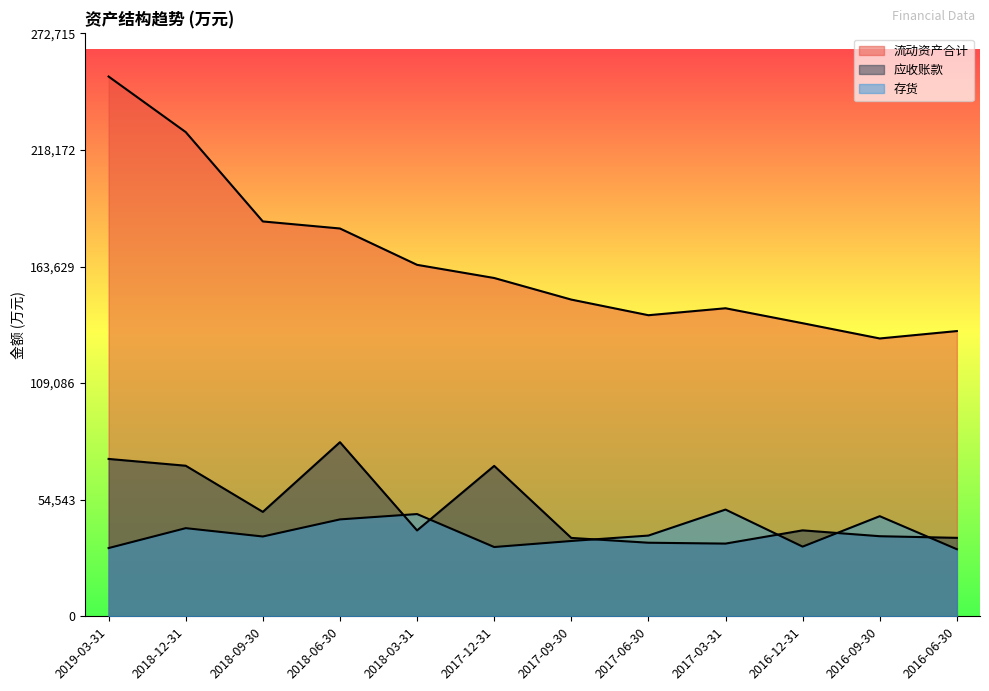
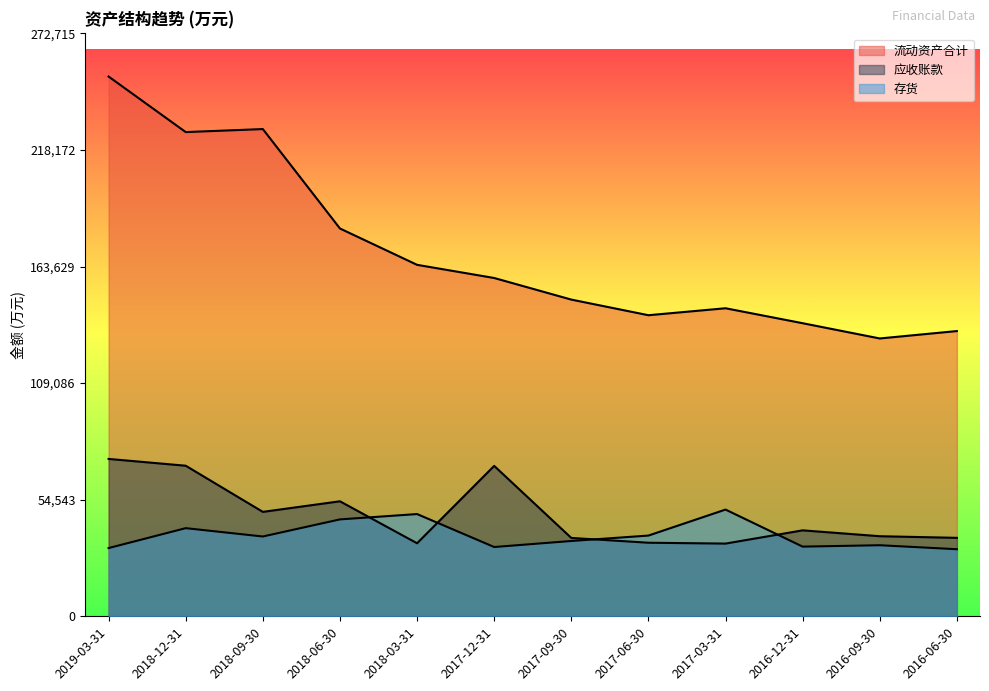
  {
    "流动资产合计": {
      "2019-03-31": "253,000",
      "2018-12-31": "227,000",
-     "2018-09-30": "185,000",
+     "2018-09-30": "228,000",
      "2018-06-30": "181,000",
      "2018-03-31": "164,000",
      "2017-12-31": "158,000",
      "2017-09-30": "148,000",
      "2017-06-30": "141,000",
      "2017-03-31": "144,000",
      "2016-12-31": "137,000",
      "2016-09-30": "130,000",
      "2016-06-30": "133,000"
    },
    "应收账款": {
      "2019-03-31": "74,000",
      "2018-12-31": "70,000",
      "2018-09-30": "49,000",
-     "2018-06-30": "81,000",
-     "2018-03-31": "40,000",
+     "2018-06-30": "54,000",
+     "2018-03-31": "34,000",
      "2017-12-31": "70,000",
      "2017-09-30": "37,000",
      "2017-06-30": "34,000",
      "2017-03-31": "34,000",
      "2016-12-31": "40,000",
      "2016-09-30": "37,000",
      "2016-06-30": "37,000"
    },
    "存货": {
      "2019-03-31": "32,000",
      "2018-12-31": "41,000",
      "2018-09-30": "37,000",
      "2018-06-30": "45,000",
      "2018-03-31": "48,000",
      "2017-12-31": "32,000",
      "2017-09-30": "35,000",
      "2017-06-30": "38,000",
      "2017-03-31": "50,000",
      "2016-12-31": "33,000",
-     "2016-09-30": "47,000",
+     "2016-09-30": "33,000",
      "2016-06-30": "31,000"
    }
  }
